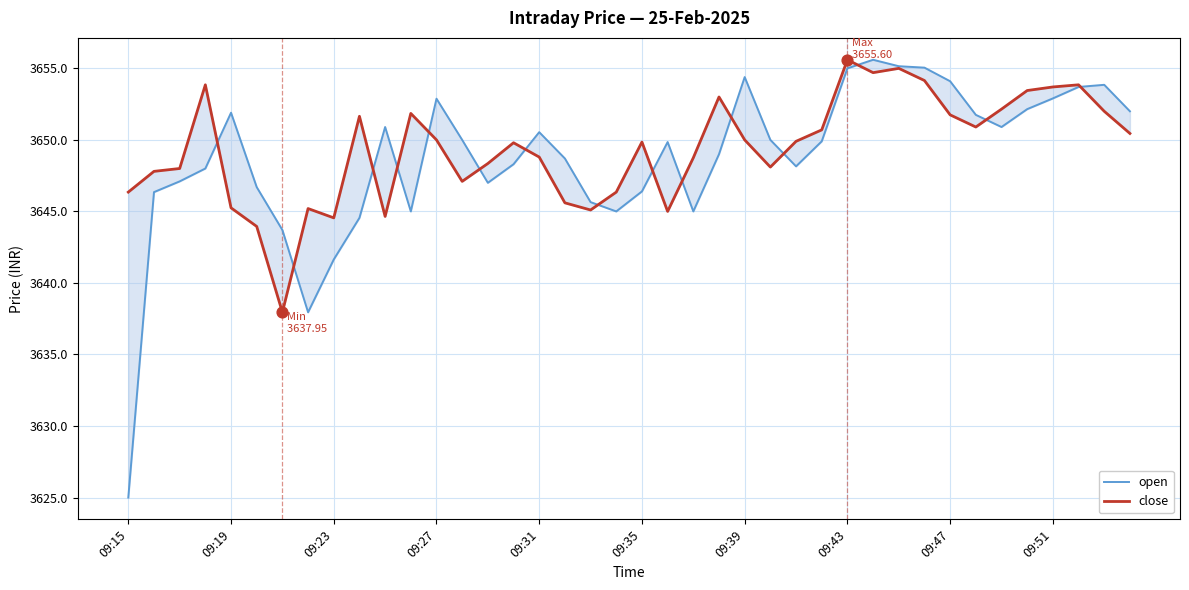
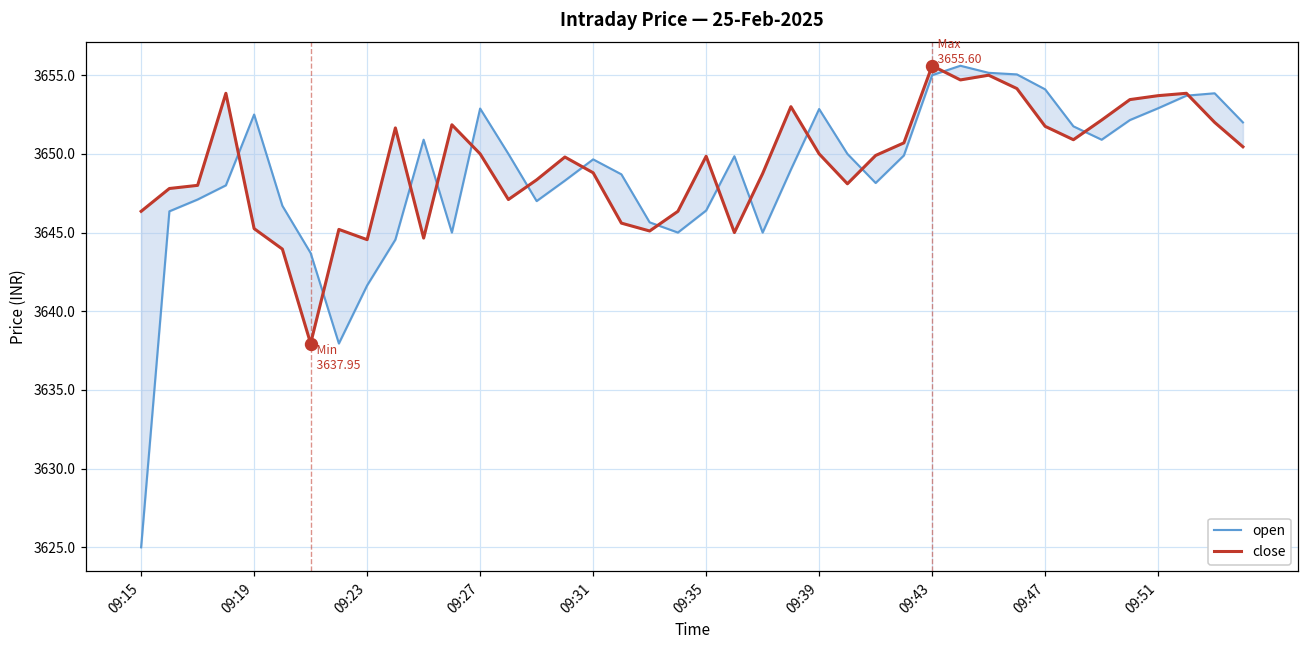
  {
    "open": {
      "09:15": 3625.0,
-     "09:19": 3651.9,
+     "09:19": 3652.5,
      "09:23": 3641.6,
-     "09:31": 3650.5,
+     "09:31": 3649.7,
      "09:35": 3646.4,
-     "09:39": 3654.4,
+     "09:39": 3652.9,
      "09:43": 3655.0,
      "09:51": 3652.9
    }
  }
